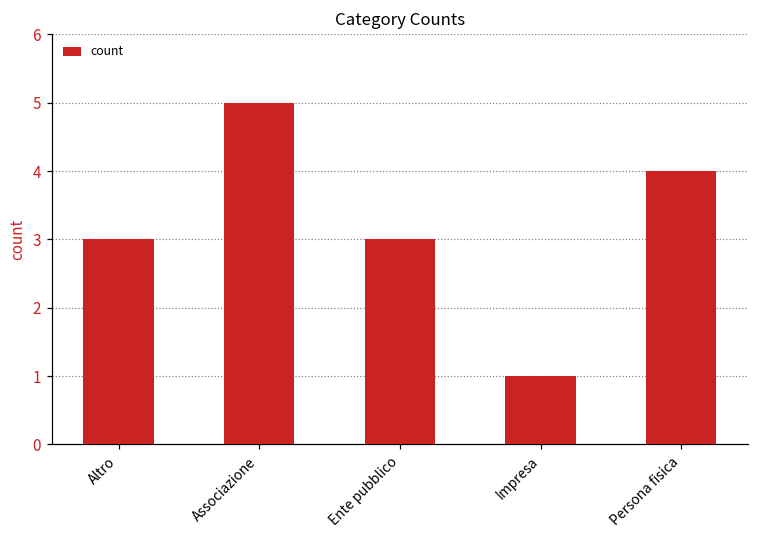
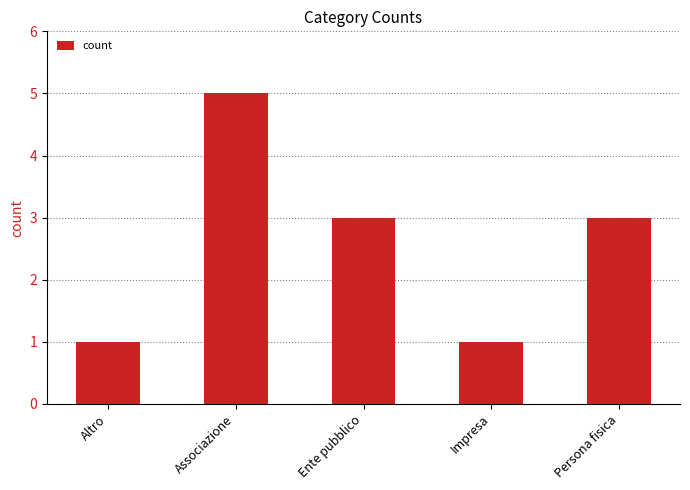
  {
-   "Altro": 3,
+   "Altro": 1,
    "Associazione": 5,
    "Ente pubblico": 3,
    "Impresa": 1,
-   "Persona fisica": 4
+   "Persona fisica": 3
  }
